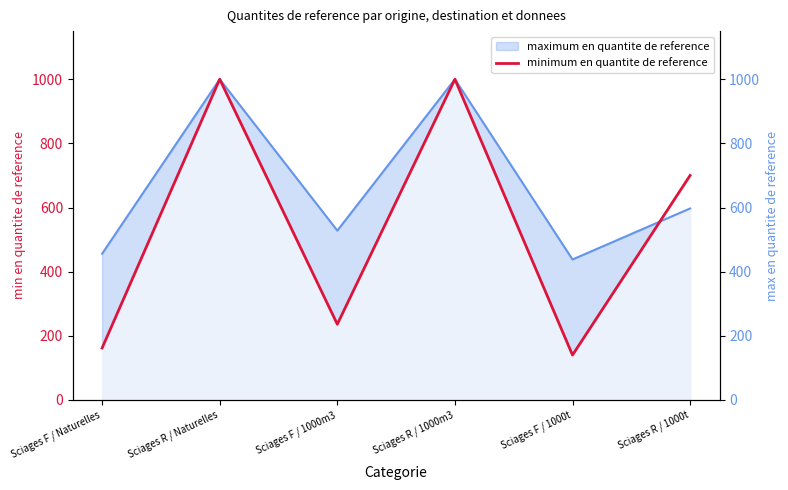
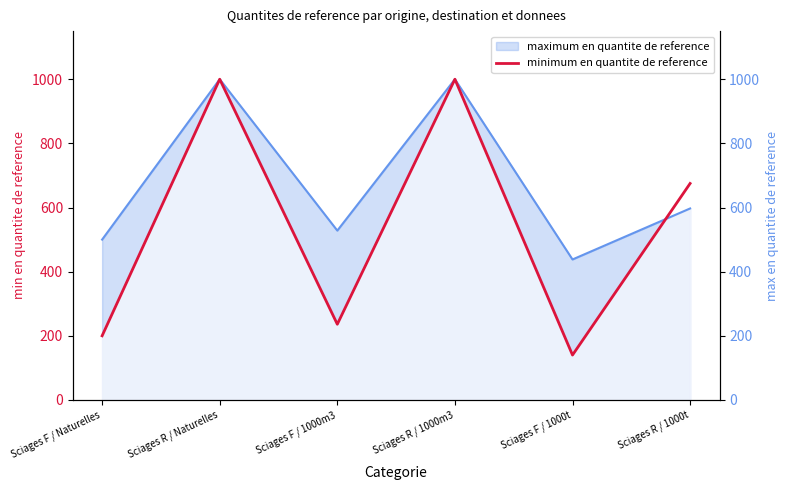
  {
    "maximum en quantite de reference": {
-     "Sciages F / Naturelles": 460,
+     "Sciages F / Naturelles": 500,
      "Sciages F / 1000m3": 530,
      "Sciages F / 1000t": 440,
      "Sciages R / 1000t": 600
    },
    "minimum en quantite de reference": {
-     "Sciages F / Naturelles": 160,
+     "Sciages F / Naturelles": 200,
      "Sciages F / 1000m3": 240,
      "Sciages F / 1000t": 140,
-     "Sciages R / 1000t": 700
+     "Sciages R / 1000t": 680
    }
  }
